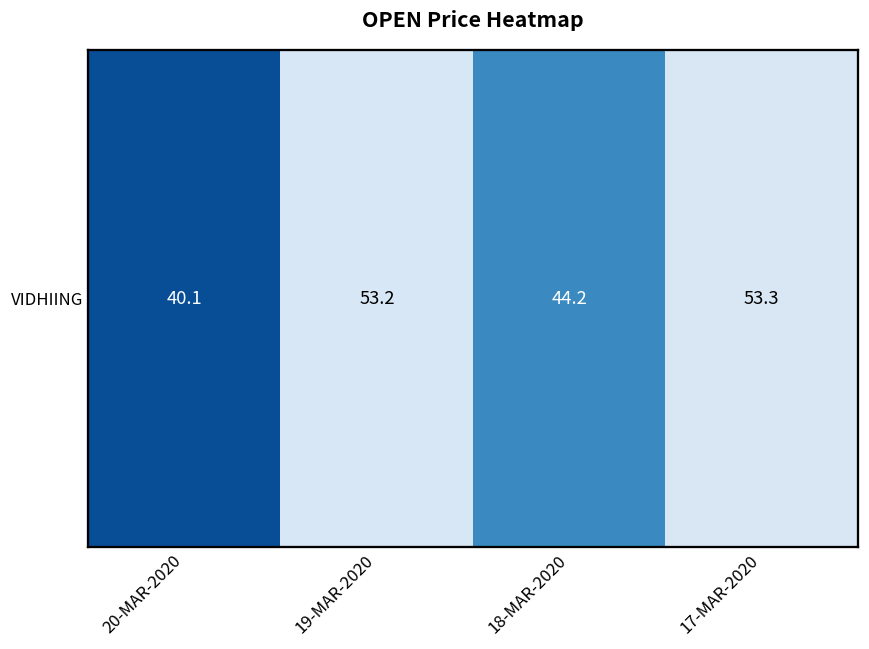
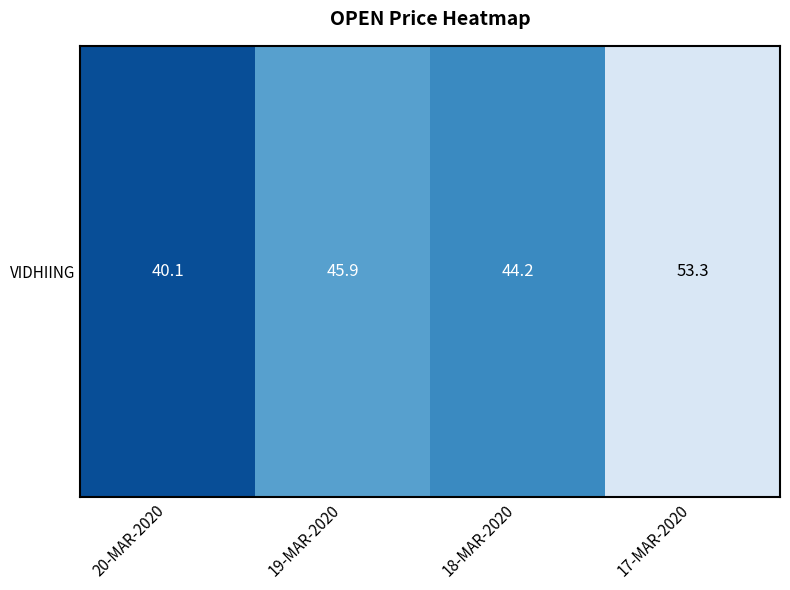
  {
    "VIDHIING": {
      "20-MAR-2020": 40.1,
-     "19-MAR-2020": 53.2,
+     "19-MAR-2020": 45.9,
      "18-MAR-2020": 44.2,
      "17-MAR-2020": 53.3
    }
  }
